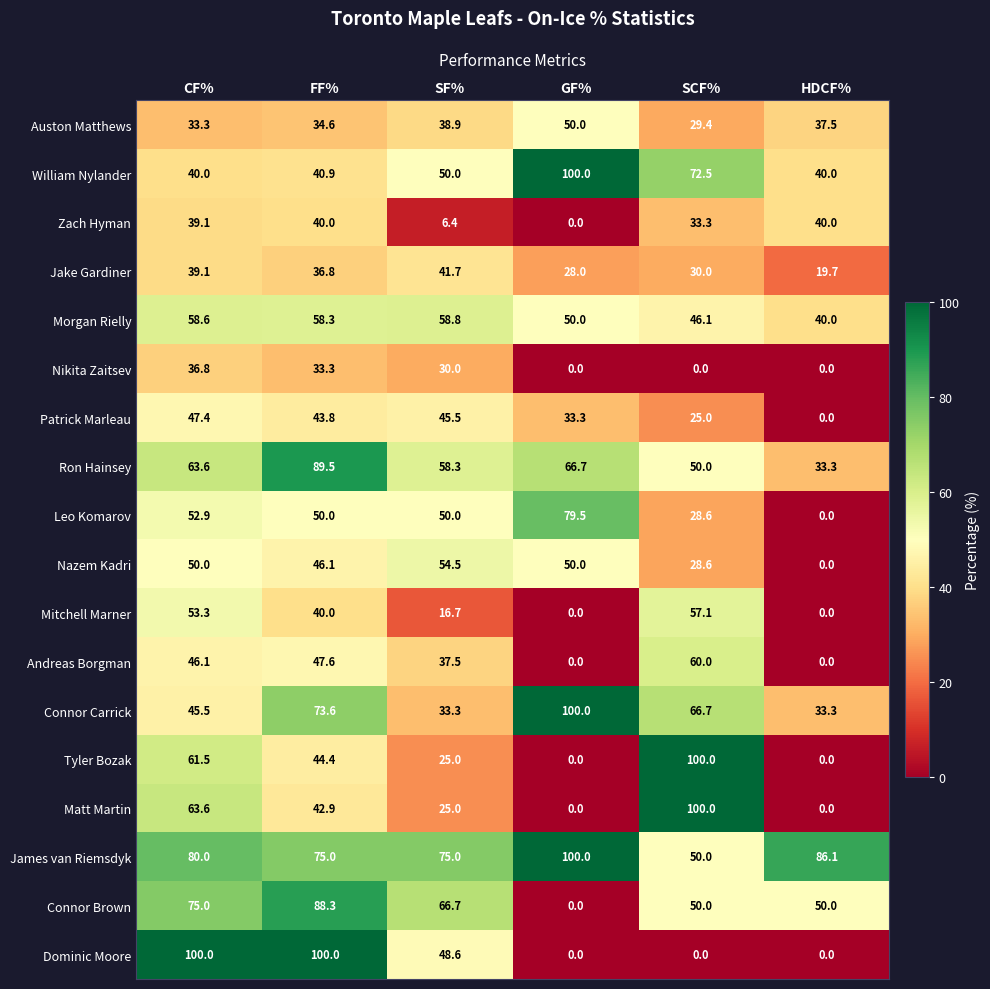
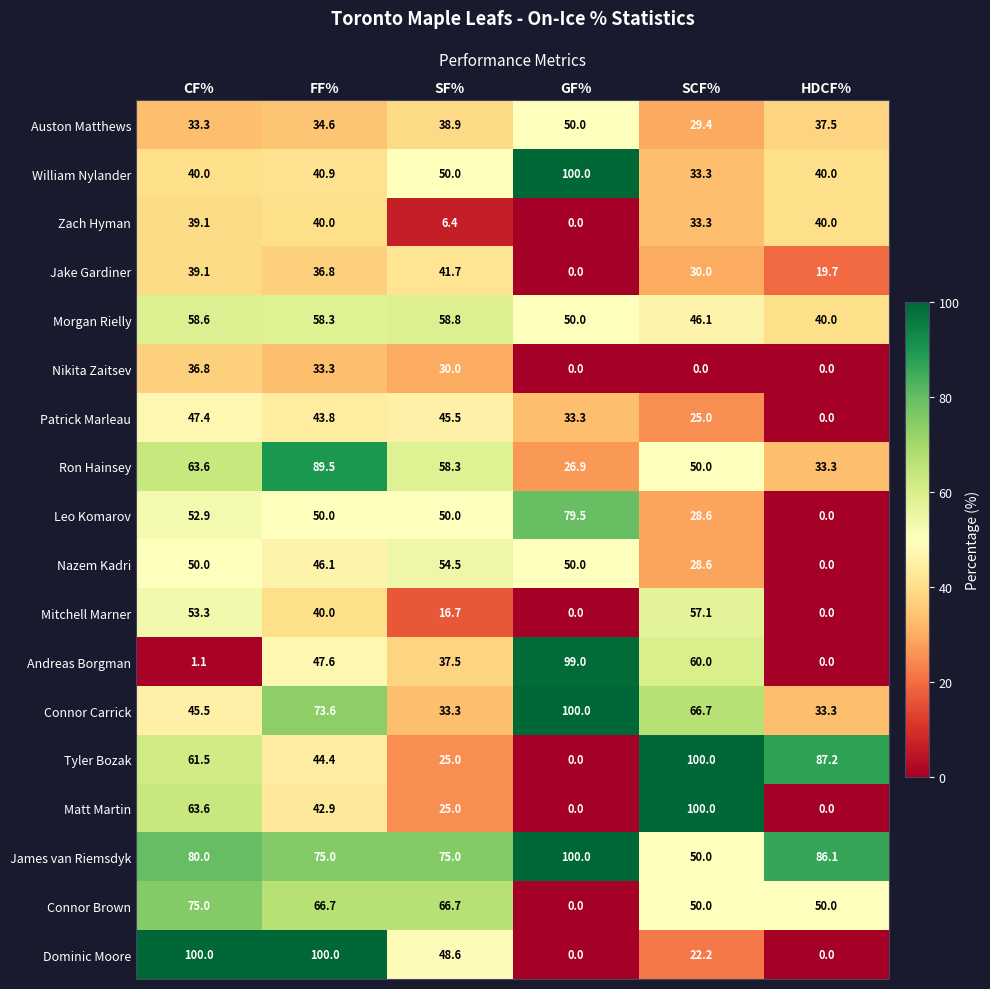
  {
    "Auston Matthews": {
      "CF%": 33.3,
      "FF%": 34.6,
      "SF%": 38.9,
      "GF%": 50.0,
      "SCF%": 29.4,
      "HDCF%": 37.5
    },
    "William Nylander": {
      "CF%": 40.0,
      "FF%": 40.9,
      "SF%": 50.0,
      "GF%": 100.0,
-     "SCF%": 72.5,
+     "SCF%": 33.3,
      "HDCF%": 40.0
    },
    "Zach Hyman": {
      "CF%": 39.1,
      "FF%": 40.0,
      "SF%": 6.4,
      "GF%": 0.0,
      "SCF%": 33.3,
      "HDCF%": 40.0
    },
    "Jake Gardiner": {
      "CF%": 39.1,
      "FF%": 36.8,
      "SF%": 41.7,
-     "GF%": 28.0,
+     "GF%": 0.0,
      "SCF%": 30.0,
      "HDCF%": 19.7
    },
    "Morgan Rielly": {
      "CF%": 58.6,
      "FF%": 58.3,
      "SF%": 58.8,
      "GF%": 50.0,
      "SCF%": 46.1,
      "HDCF%": 40.0
    },
    "Nikita Zaitsev": {
      "CF%": 36.8,
      "FF%": 33.3,
      "SF%": 30.0,
      "GF%": 0.0,
      "SCF%": 0.0,
      "HDCF%": 0.0
    },
    "Patrick Marleau": {
      "CF%": 47.4,
      "FF%": 43.8,
      "SF%": 45.5,
      "GF%": 33.3,
      "SCF%": 25.0,
      "HDCF%": 0.0
    },
    "Ron Hainsey": {
      "CF%": 63.6,
      "FF%": 89.5,
      "SF%": 58.3,
-     "GF%": 66.7,
+     "GF%": 26.9,
      "SCF%": 50.0,
      "HDCF%": 33.3
    },
    "Leo Komarov": {
      "CF%": 52.9,
      "FF%": 50.0,
      "SF%": 50.0,
      "GF%": 79.5,
      "SCF%": 28.6,
      "HDCF%": 0.0
    },
    "Nazem Kadri": {
      "CF%": 50.0,
      "FF%": 46.1,
      "SF%": 54.5,
      "GF%": 50.0,
      "SCF%": 28.6,
      "HDCF%": 0.0
    },
    "Mitchell Marner": {
      "CF%": 53.3,
      "FF%": 40.0,
      "SF%": 16.7,
      "GF%": 0.0,
      "SCF%": 57.1,
      "HDCF%": 0.0
    },
    "Andreas Borgman": {
-     "CF%": 46.1,
+     "CF%": 1.1,
      "FF%": 47.6,
      "SF%": 37.5,
-     "GF%": 0.0,
+     "GF%": 99.0,
      "SCF%": 60.0,
      "HDCF%": 0.0
    },
    "Connor Carrick": {
      "CF%": 45.5,
      "FF%": 73.6,
      "SF%": 33.3,
      "GF%": 100.0,
      "SCF%": 66.7,
      "HDCF%": 33.3
    },
    "Tyler Bozak": {
      "CF%": 61.5,
      "FF%": 44.4,
      "SF%": 25.0,
      "GF%": 0.0,
      "SCF%": 100.0,
-     "HDCF%": 0.0
+     "HDCF%": 87.2
    },
    "Matt Martin": {
      "CF%": 63.6,
      "FF%": 42.9,
      "SF%": 25.0,
      "GF%": 0.0,
      "SCF%": 100.0,
      "HDCF%": 0.0
    },
    "James van Riemsdyk": {
      "CF%": 80.0,
      "FF%": 75.0,
      "SF%": 75.0,
      "GF%": 100.0,
      "SCF%": 50.0,
      "HDCF%": 86.1
    },
    "Connor Brown": {
      "CF%": 75.0,
-     "FF%": 88.3,
+     "FF%": 66.7,
      "SF%": 66.7,
      "GF%": 0.0,
      "SCF%": 50.0,
      "HDCF%": 50.0
    },
    "Dominic Moore": {
      "CF%": 100.0,
      "FF%": 100.0,
      "SF%": 48.6,
      "GF%": 0.0,
-     "SCF%": 0.0,
+     "SCF%": 22.2,
      "HDCF%": 0.0
    }
  }
